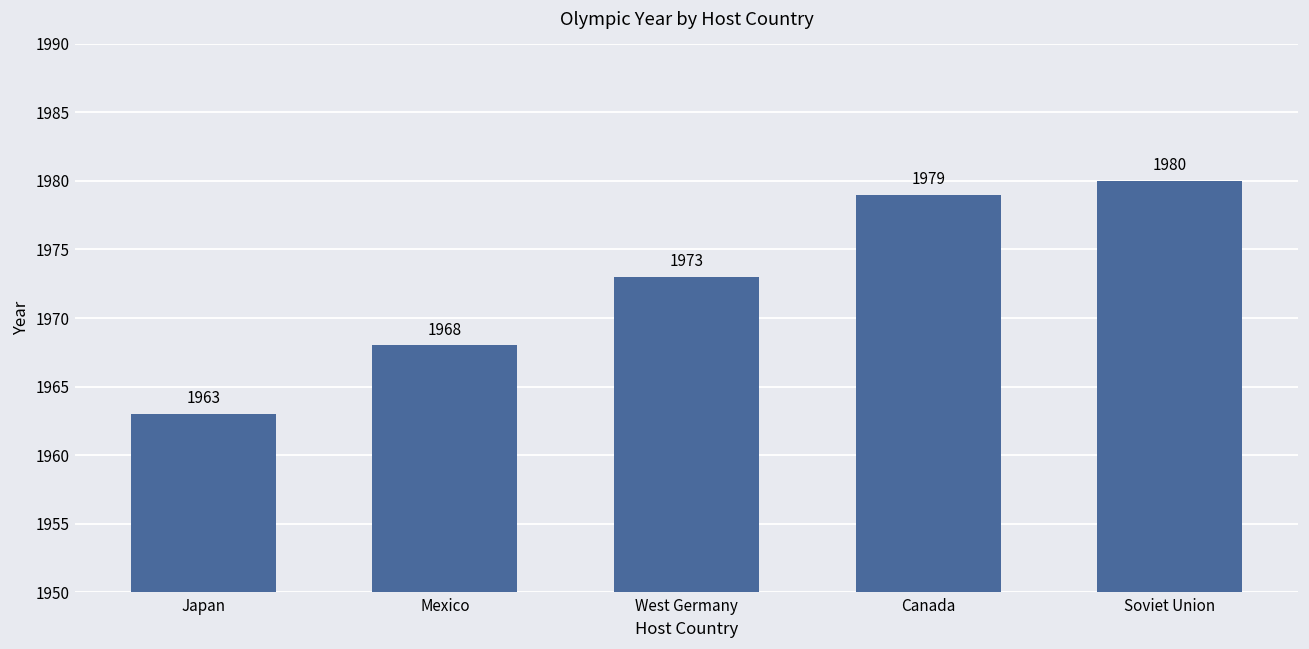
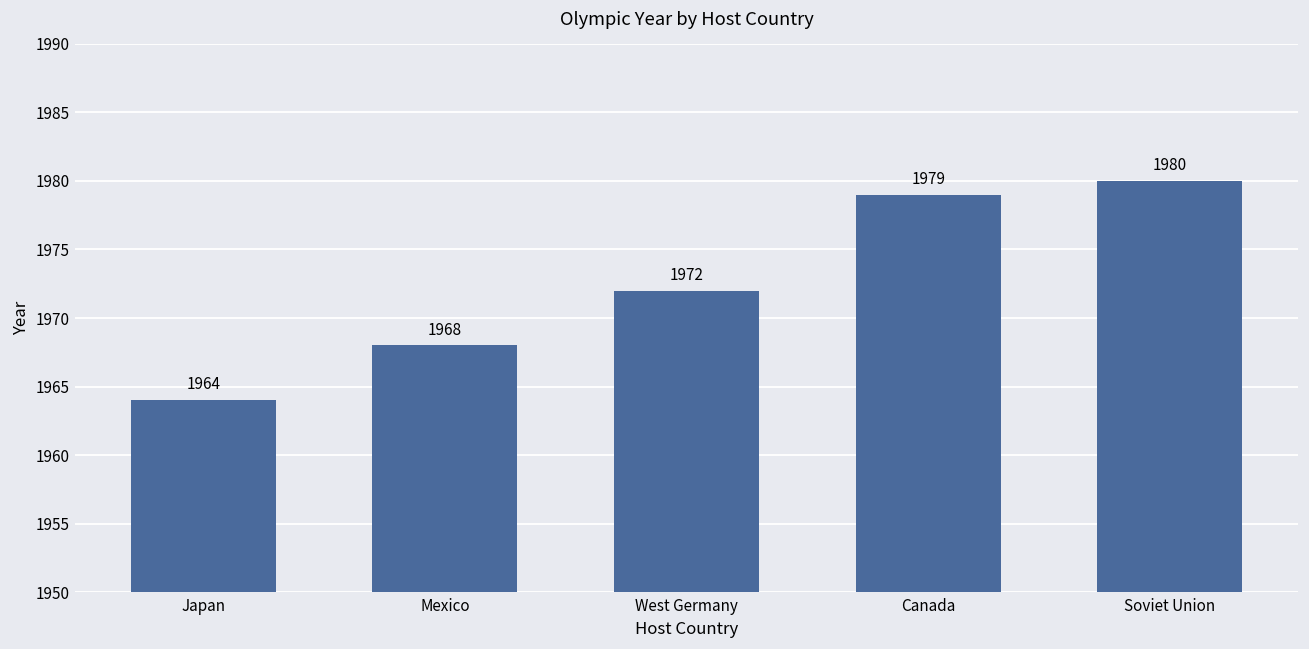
  {
-   "Japan": 1963,
+   "Japan": 1964,
    "Mexico": 1968,
-   "West Germany": 1973,
+   "West Germany": 1972,
    "Canada": 1979,
    "Soviet Union": 1980
  }
